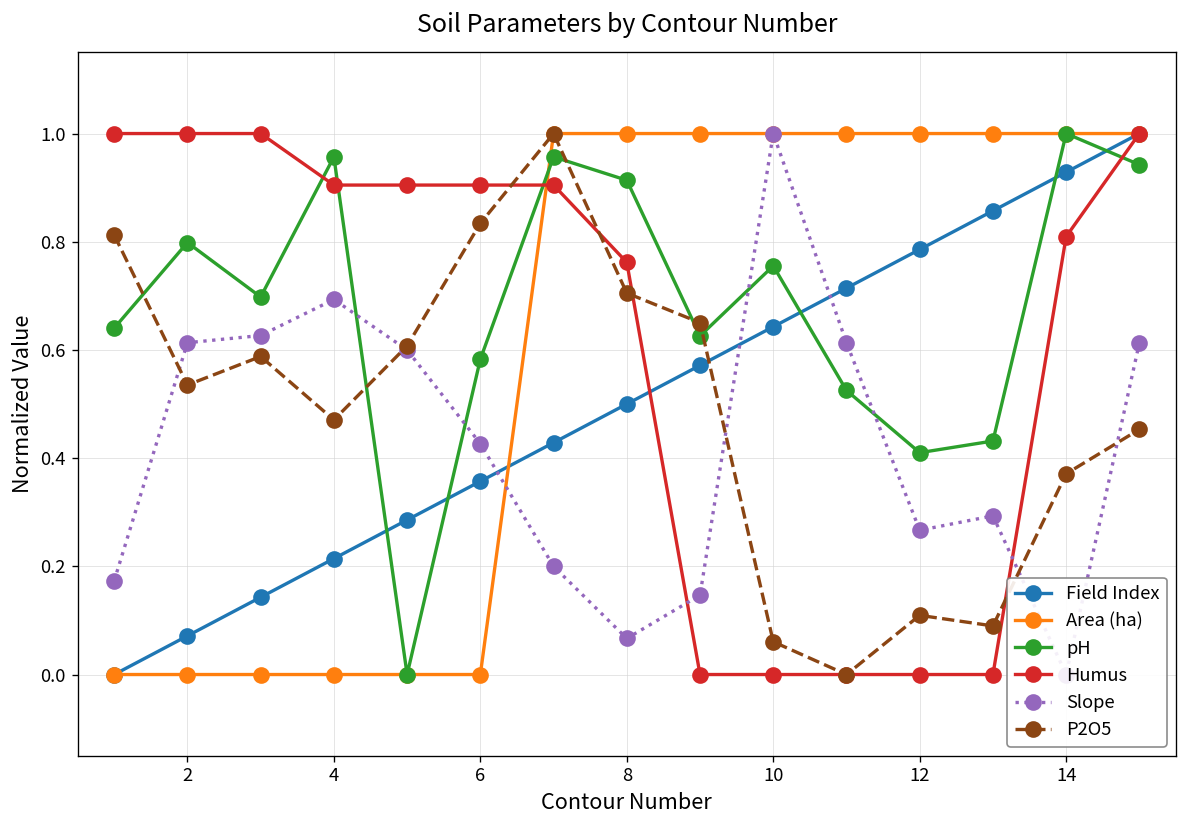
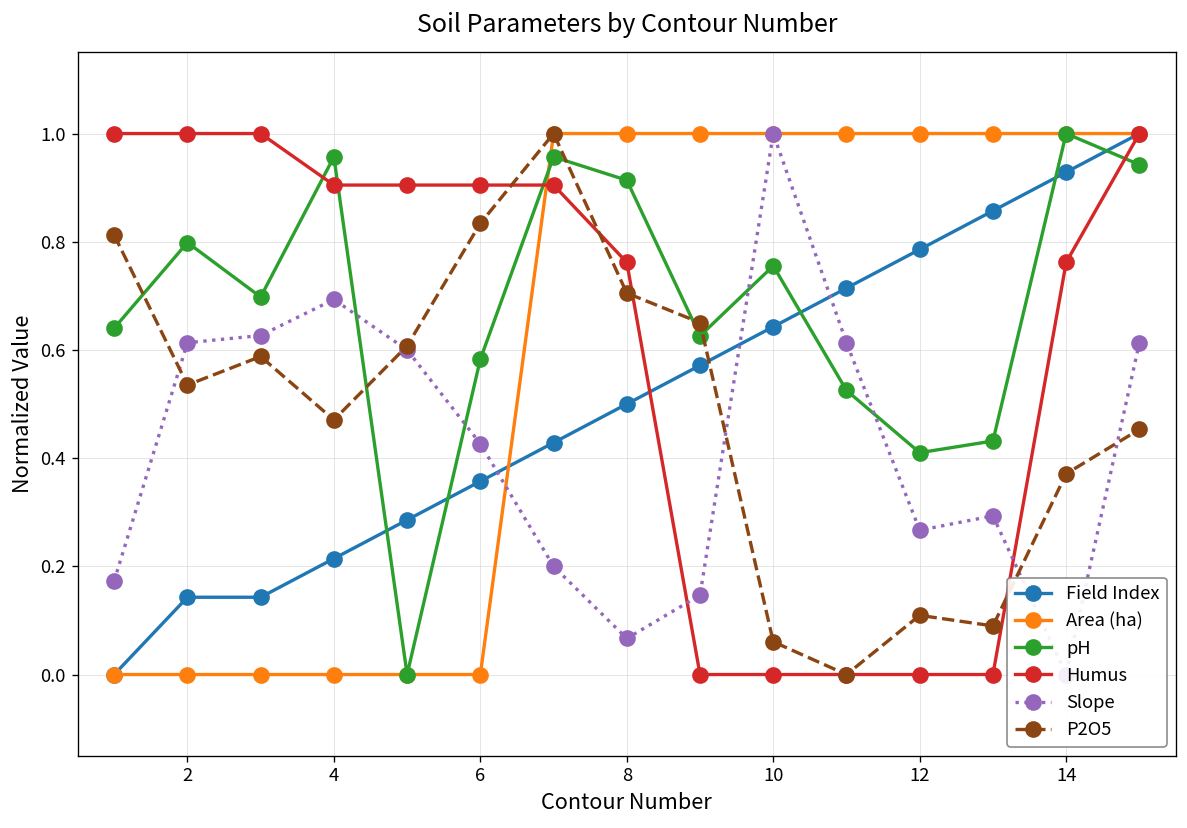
  {
    "Field Index": {
-     "2": 0.07,
+     "2": 0.14,
      "4": 0.21,
      "6": 0.36,
      "8": 0.50,
      "10": 0.64,
      "12": 0.79,
      "14": 0.93
    },
    "Area (ha)": {
      "2": 0.00,
      "4": 0.00,
      "6": 0.00,
      "8": 1.00,
      "12": 1.00
    },
    "pH": {
      "2": 0.80,
      "4": 0.96,
      "6": 0.58,
      "8": 0.91,
      "10": 0.76,
      "12": 0.41
    },
    "Humus": {
      "2": 1.00,
      "4": 0.90,
      "6": 0.90,
      "8": 0.76,
      "10": 0.00,
      "12": 0.00,
-     "14": 0.81
+     "14": 0.76
    },
    "Slope": {
      "2": 0.61,
      "4": 0.69,
      "6": 0.43,
      "8": 0.07,
      "12": 0.27
    },
    "P2O5": {
      "2": 0.54,
      "4": 0.47,
      "6": 0.83,
      "8": 0.71,
      "10": 0.06,
      "12": 0.11,
      "14": 0.37
    }
  }
